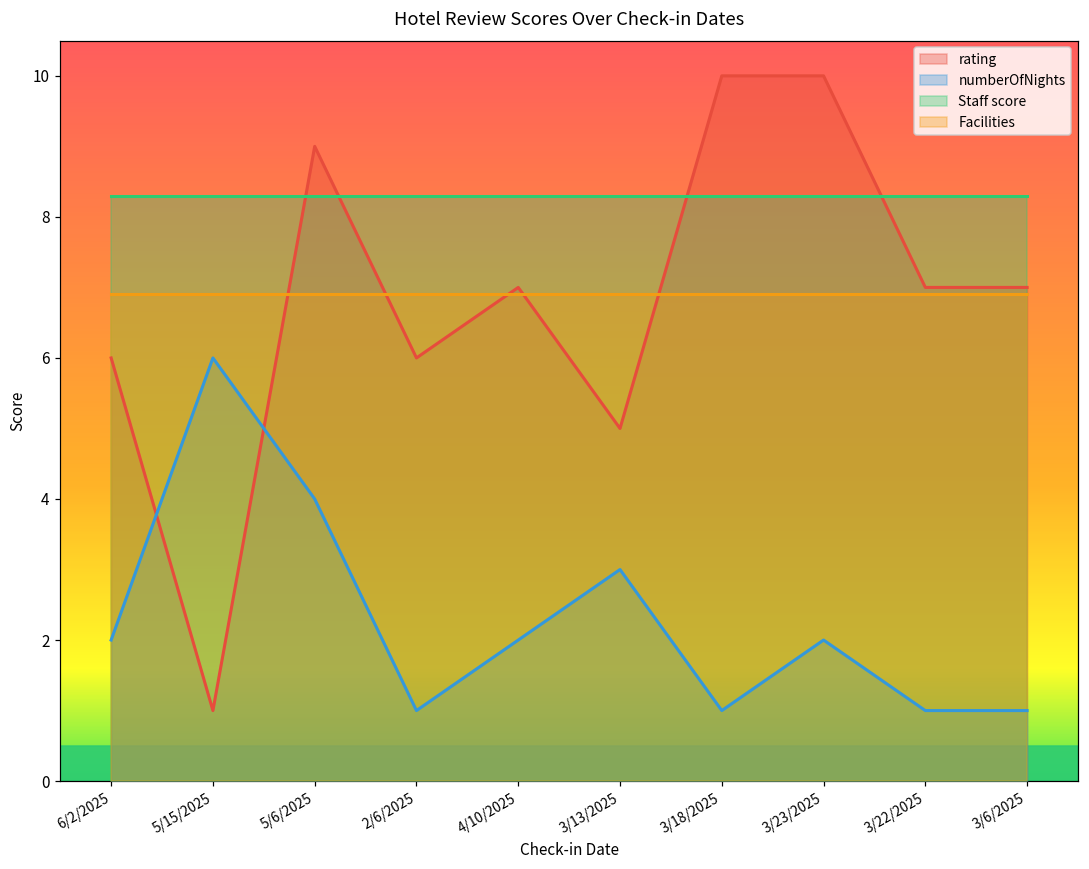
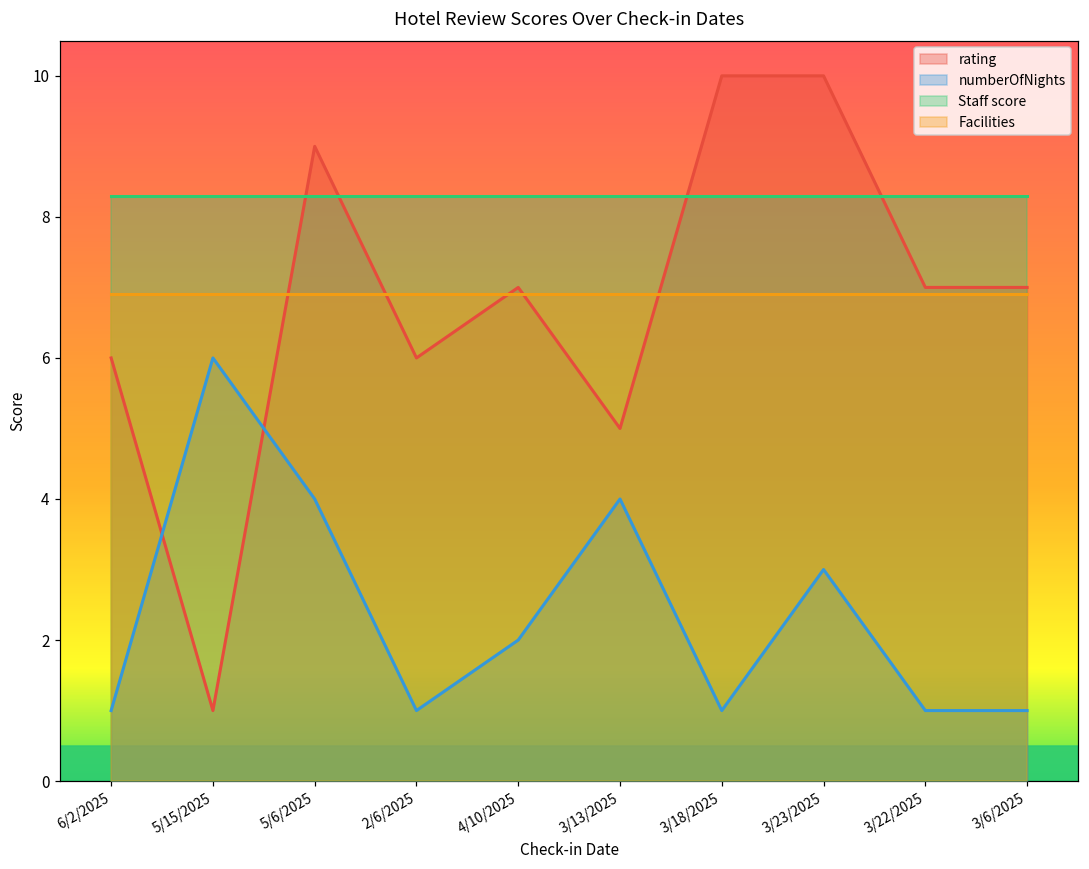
  {
    "numberOfNights": {
-     "6/2/2025": 2,
+     "6/2/2025": 1,
      "5/15/2025": 6,
      "5/6/2025": 4,
      "2/6/2025": 1,
      "4/10/2025": 2,
-     "3/13/2025": 3,
+     "3/13/2025": 4,
      "3/18/2025": 1,
-     "3/23/2025": 2,
+     "3/23/2025": 3,
      "3/22/2025": 1,
      "3/6/2025": 1
    },
    "Staff score": {
      "6/2/2025": 8.3,
      "5/15/2025": 8.3,
      "5/6/2025": 8.3,
      "2/6/2025": 8.3,
      "4/10/2025": 8.3,
      "3/13/2025": 8.3,
      "3/18/2025": 8.3,
      "3/23/2025": 8.3,
      "3/22/2025": 8.3,
      "3/6/2025": 8.3
    }
  }
